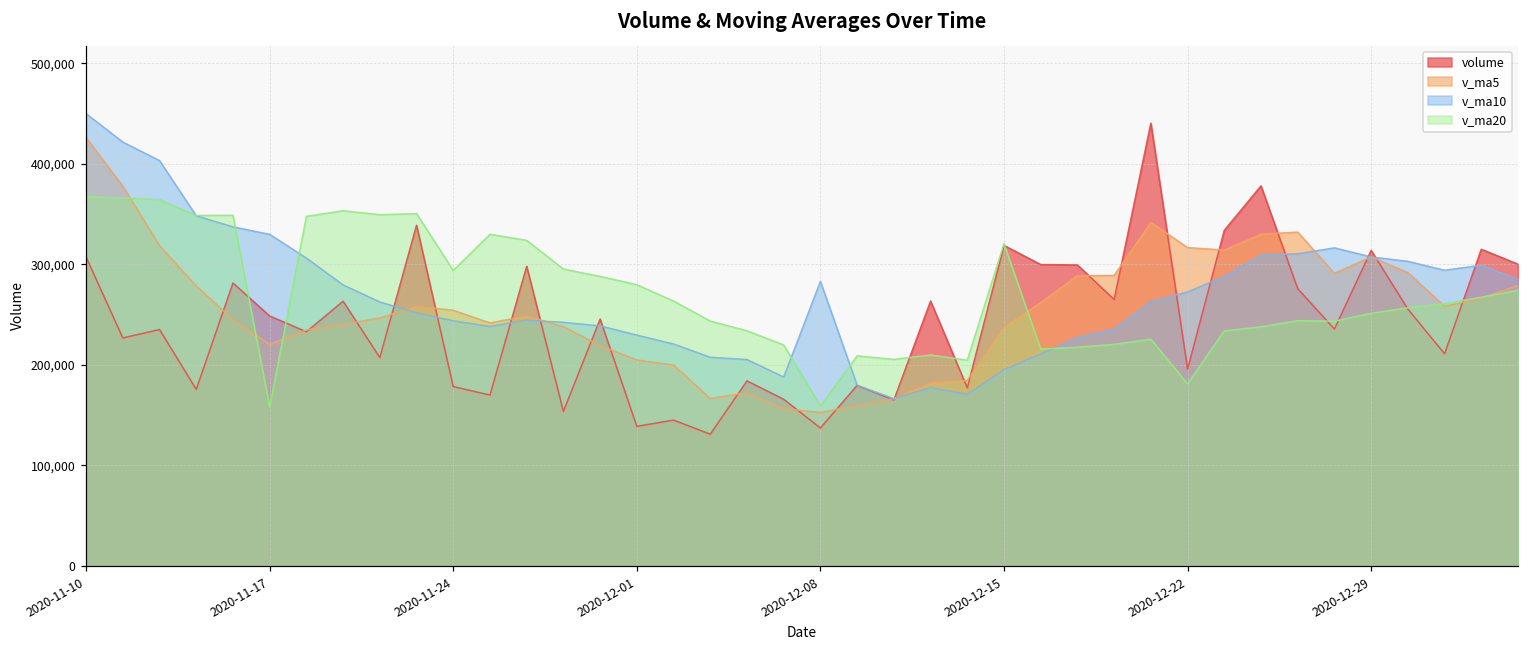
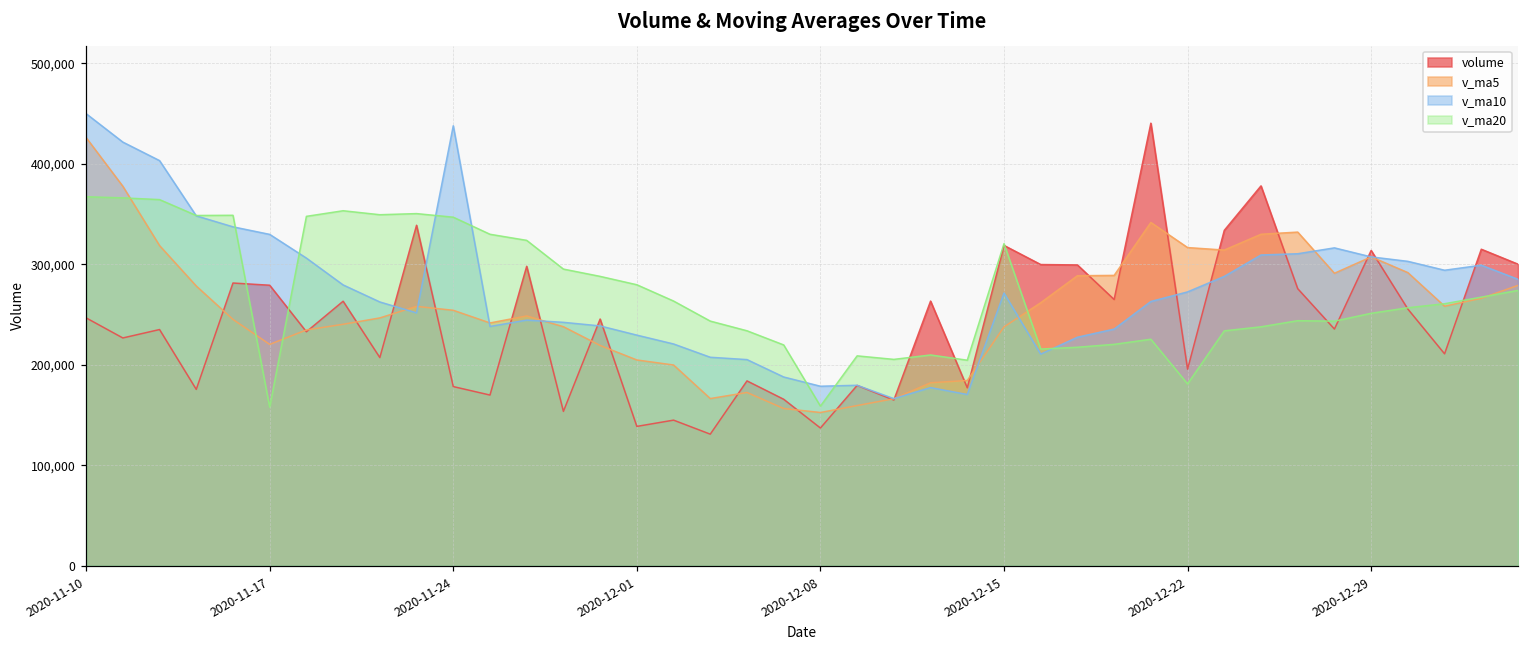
  {
    "volume": {
-     "2020-11-10": "310,000",
-     "2020-11-17": "250,000",
+     "2020-11-10": "250,000",
+     "2020-11-17": "280,000",
      "2020-11-24": "180,000",
      "2020-12-01": "140,000",
      "2020-12-08": "140,000",
      "2020-12-22": "200,000",
      "2020-12-29": "310,000"
    },
    "v_ma5": {
      "2020-11-10": "430,000",
      "2020-11-17": "220,000",
      "2020-11-24": "250,000",
      "2020-12-01": "200,000",
      "2020-12-08": "150,000",
      "2020-12-15": "240,000",
      "2020-12-22": "320,000"
    },
    "v_ma10": {
      "2020-11-10": "450,000",
      "2020-11-17": "330,000",
-     "2020-11-24": "240,000",
+     "2020-11-24": "440,000",
      "2020-12-01": "230,000",
-     "2020-12-08": "280,000",
-     "2020-12-15": "200,000",
+     "2020-12-08": "180,000",
+     "2020-12-15": "270,000",
      "2020-12-22": "270,000"
    },
    "v_ma20": {
      "2020-11-10": "370,000",
      "2020-11-17": "160,000",
-     "2020-11-24": "290,000",
+     "2020-11-24": "350,000",
      "2020-12-01": "280,000",
      "2020-12-08": "160,000",
      "2020-12-22": "180,000",
      "2020-12-29": "250,000"
    }
  }
